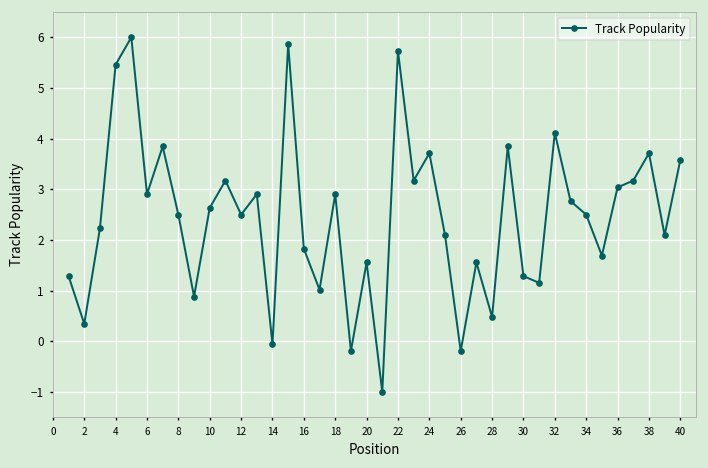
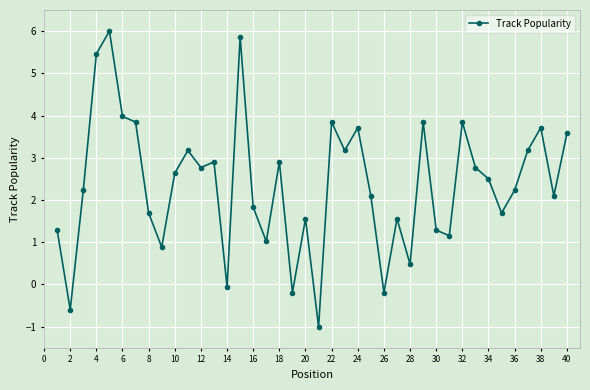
  {
-   "2": 0.3,
+   "2": -0.6,
    "4": 5.5,
-   "6": 2.9,
-   "8": 2.5,
+   "6": 4.0,
+   "8": 1.7,
    "10": 2.6,
-   "12": 2.5,
+   "12": 2.8,
    "14": -0.1,
    "16": 1.8,
    "18": 2.9,
    "20": 1.6,
-   "22": 5.7,
+   "22": 3.8,
    "24": 3.7,
    "26": -0.2,
    "28": 0.5,
    "30": 1.3,
-   "32": 4.1,
+   "32": 3.8,
    "34": 2.5,
-   "36": 3.0,
+   "36": 2.2,
    "38": 3.7,
    "40": 3.6
  }
